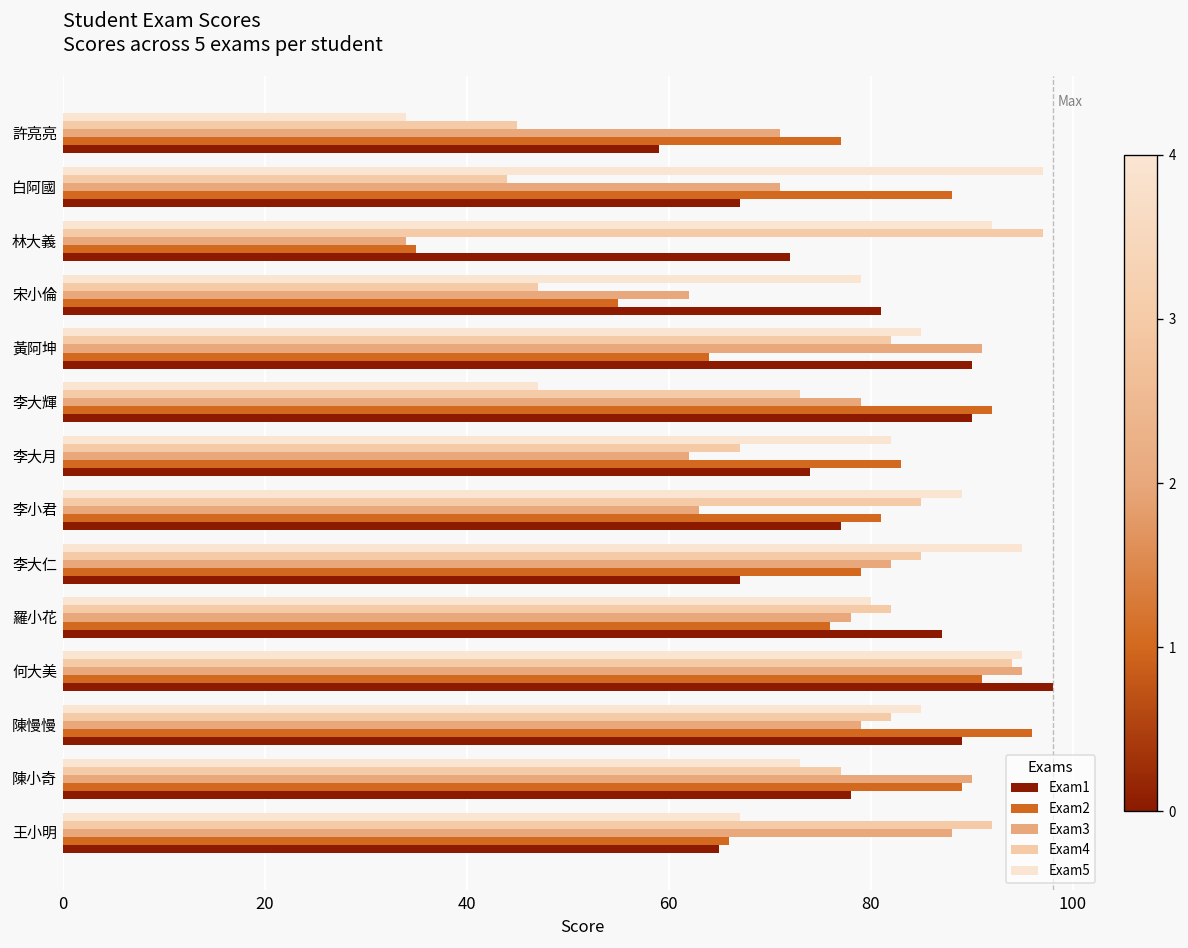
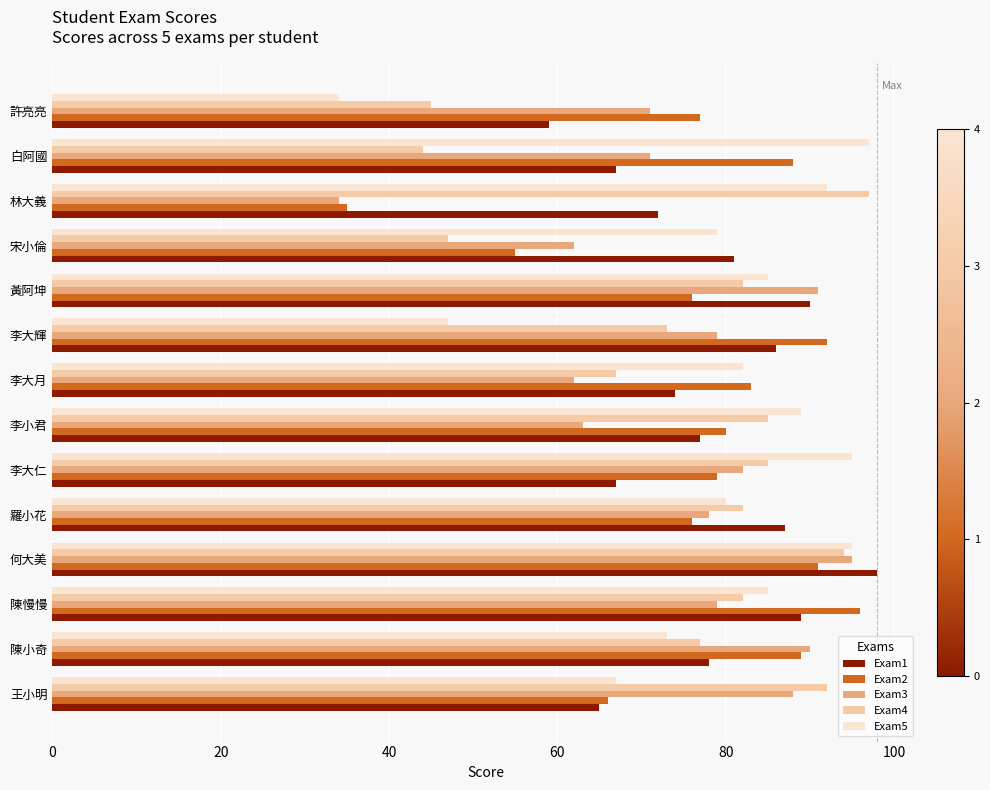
  {
    "Exam1": {
      "許亮亮": 59,
      "白阿國": 67,
      "林大義": 72,
      "宋小倫": 81,
      "黃阿坤": 90,
-     "李大輝": 90,
+     "李大輝": 86,
      "李大月": 74,
      "李小君": 77,
      "李大仁": 67,
      "羅小花": 87,
      "何大美": 98,
      "陳慢慢": 89,
      "陳小奇": 78,
      "王小明": 65
    },
    "Exam2": {
      "許亮亮": 77,
      "白阿國": 88,
      "林大義": 35,
      "宋小倫": 55,
-     "黃阿坤": 64,
+     "黃阿坤": 76,
      "李大輝": 92,
      "李大月": 83,
-     "李小君": 81,
+     "李小君": 80,
      "李大仁": 79,
      "羅小花": 76,
      "何大美": 91,
      "陳慢慢": 96,
      "陳小奇": 89,
      "王小明": 66
    }
  }
